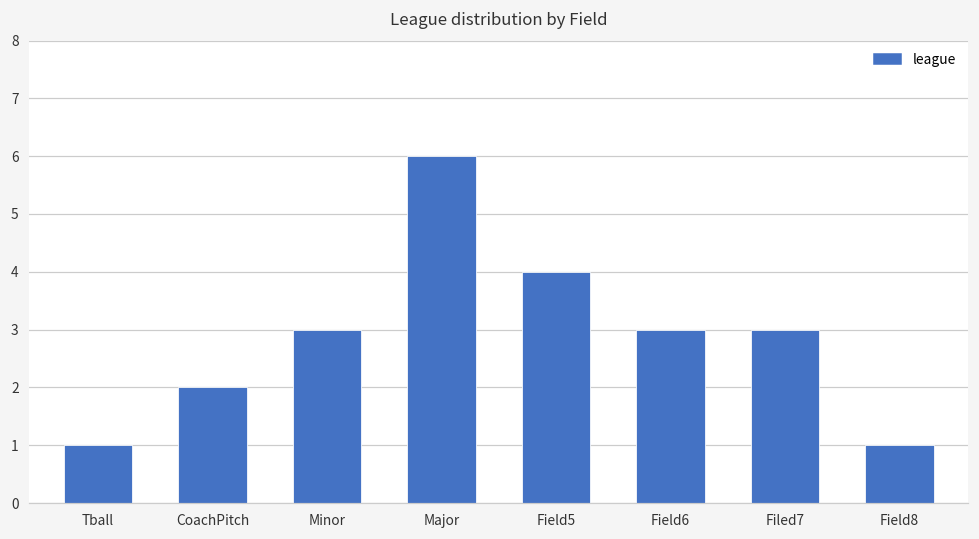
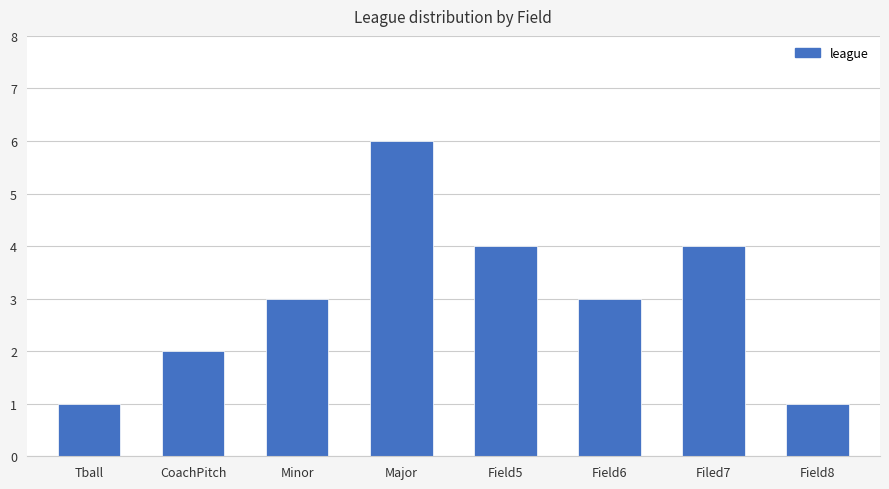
  {
    "Tball": 1,
    "CoachPitch": 2,
    "Minor": 3,
    "Major": 6,
    "Field5": 4,
    "Field6": 3,
-   "Filed7": 3,
+   "Filed7": 4,
    "Field8": 1
  }
